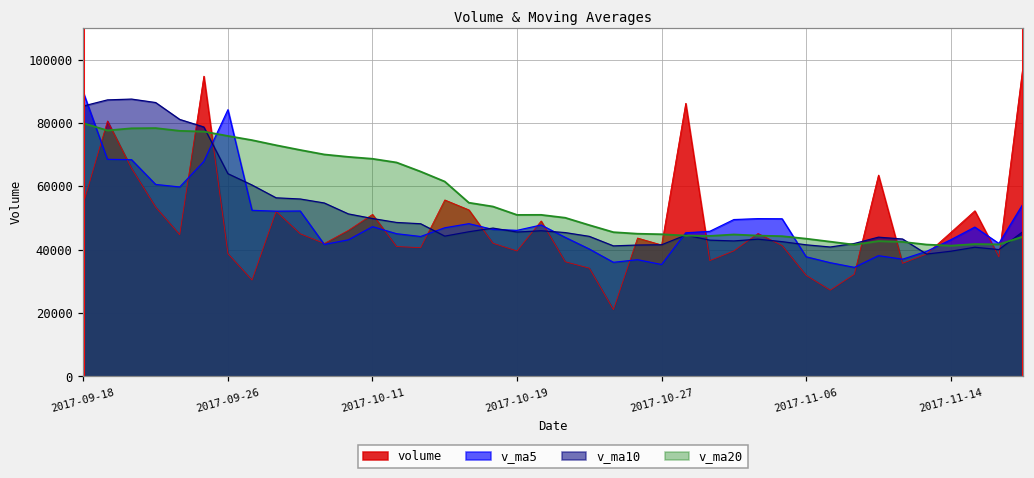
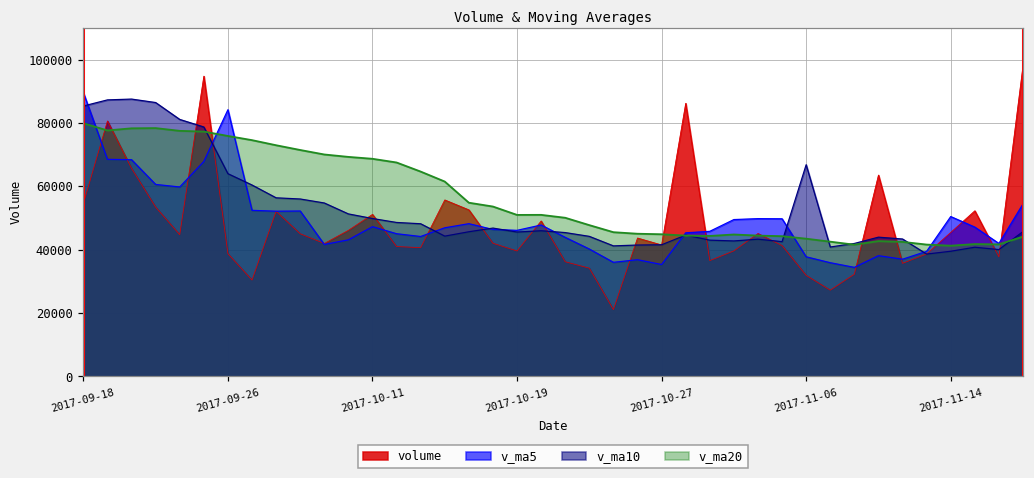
  {
    "volume": {
      "2017-09-18": 55000,
      "2017-09-26": 39000,
      "2017-10-11": 51000,
      "2017-10-19": 40000,
      "2017-11-06": 32000,
      "2017-11-14": 45000
    },
    "v_ma5": {
      "2017-09-18": 90000,
      "2017-09-26": 84000,
      "2017-10-11": 47000,
      "2017-10-27": 35000,
      "2017-11-06": 38000,
-     "2017-11-14": 43000
+     "2017-11-14": 50000
    },
    "v_ma10": {
      "2017-09-18": 85000,
      "2017-09-26": 64000,
      "2017-10-11": 50000,
-     "2017-11-06": 42000,
+     "2017-11-06": 67000,
      "2017-11-14": 40000
    },
    "v_ma20": {
      "2017-09-18": 80000,
      "2017-09-26": 76000,
      "2017-10-11": 69000,
      "2017-10-19": 51000,
      "2017-10-27": 45000,
      "2017-11-06": 43000,
      "2017-11-14": 41000
    }
  }
